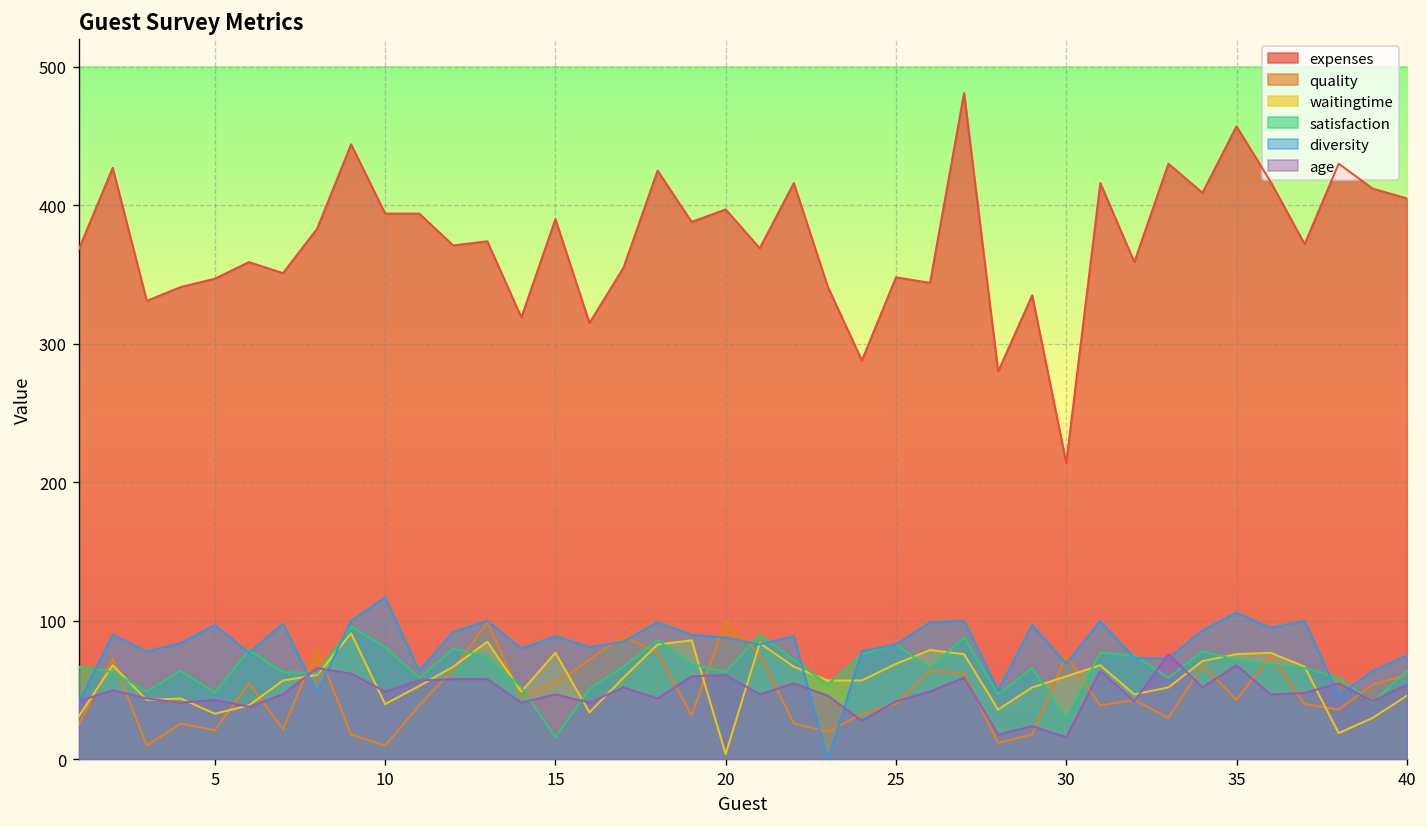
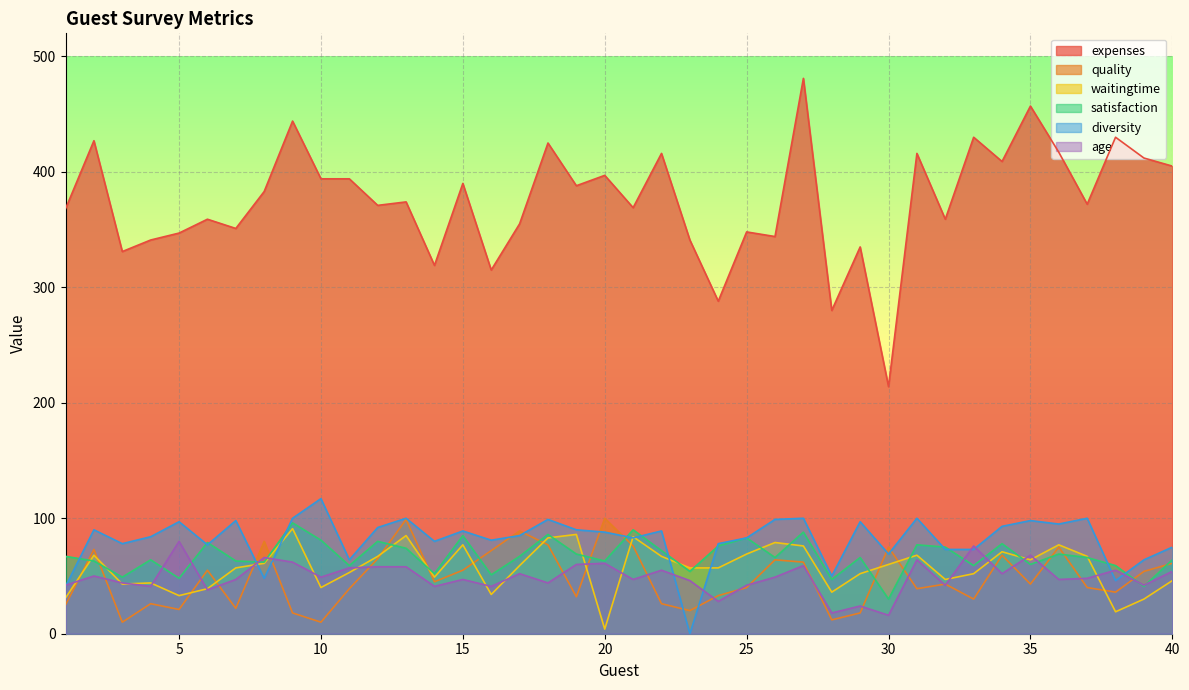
  {
    "waitingtime": {
      "5": 33,
      "10": 40,
      "15": 77,
      "20": 4,
      "25": 69,
      "30": 60,
-     "35": 76,
+     "35": 64,
      "40": 46
    },
    "satisfaction": {
      "5": 48,
      "10": 81,
-     "15": 16,
+     "15": 85,
      "30": 30,
-     "35": 72,
+     "35": 60,
      "40": 64
    },
    "diversity": {
      "5": 97,
      "10": 117,
      "15": 89,
      "20": 88,
      "30": 69,
-     "35": 106,
+     "35": 98,
      "40": 75
    },
    "age": {
-     "5": 43,
+     "5": 80,
      "10": 49,
      "15": 47,
      "30": 16,
      "35": 68,
      "40": 54
    }
  }
